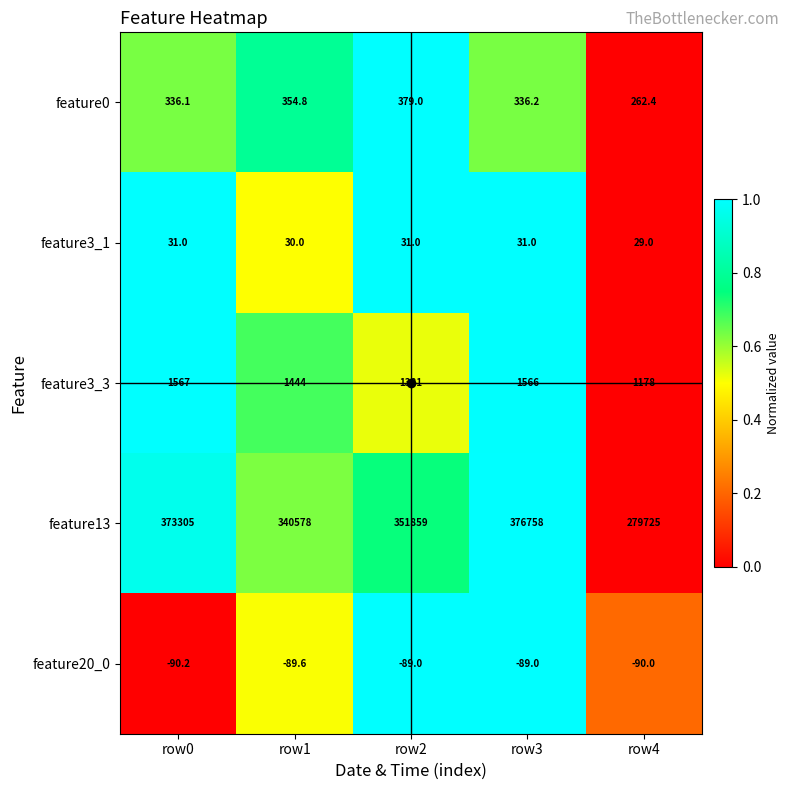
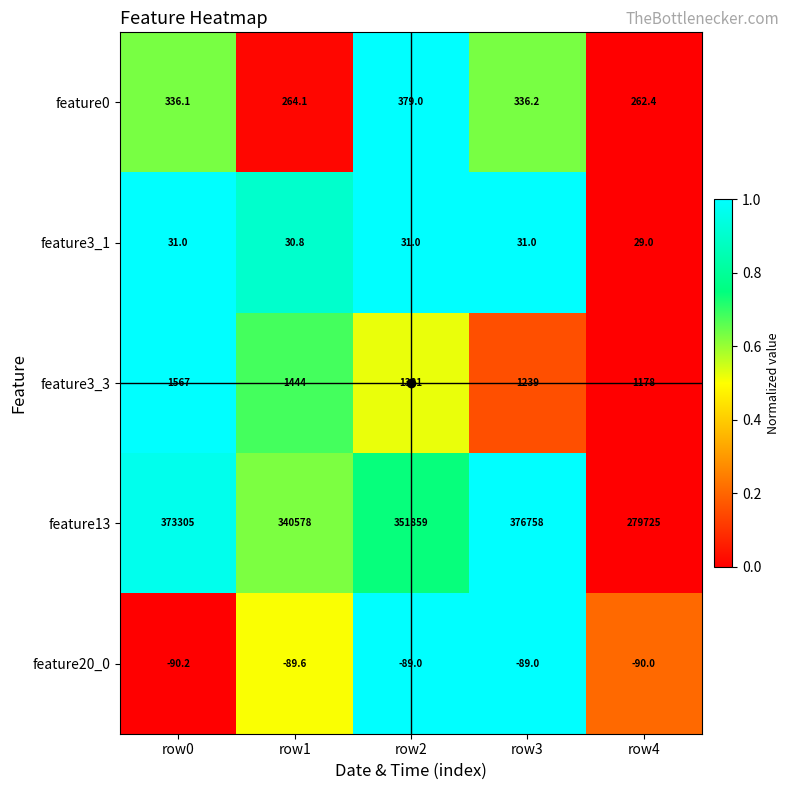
  {
    "feature0": {
      "row0": 336.1,
-     "row1": 354.8,
+     "row1": 264.1,
      "row2": 379.0,
      "row3": 336.2,
      "row4": 262.4
    },
    "feature3_1": {
      "row0": 31.0,
-     "row1": 30.0,
+     "row1": 30.8,
      "row2": 31.0,
      "row3": 31.0,
      "row4": 29.0
    },
    "feature3_3": {
      "row0": 1567,
      "row1": 1444,
-     "row3": 1566,
+     "row3": 1239,
      "row4": 1178
    },
    "feature13": {
      "row0": 373305,
      "row1": 340578,
      "row2": 351859,
      "row3": 376758,
      "row4": 279725
    },
    "feature20_0": {
      "row0": -90.2,
      "row1": -89.6,
      "row2": -89.0,
      "row3": -89.0,
      "row4": -90.0
    }
  }
